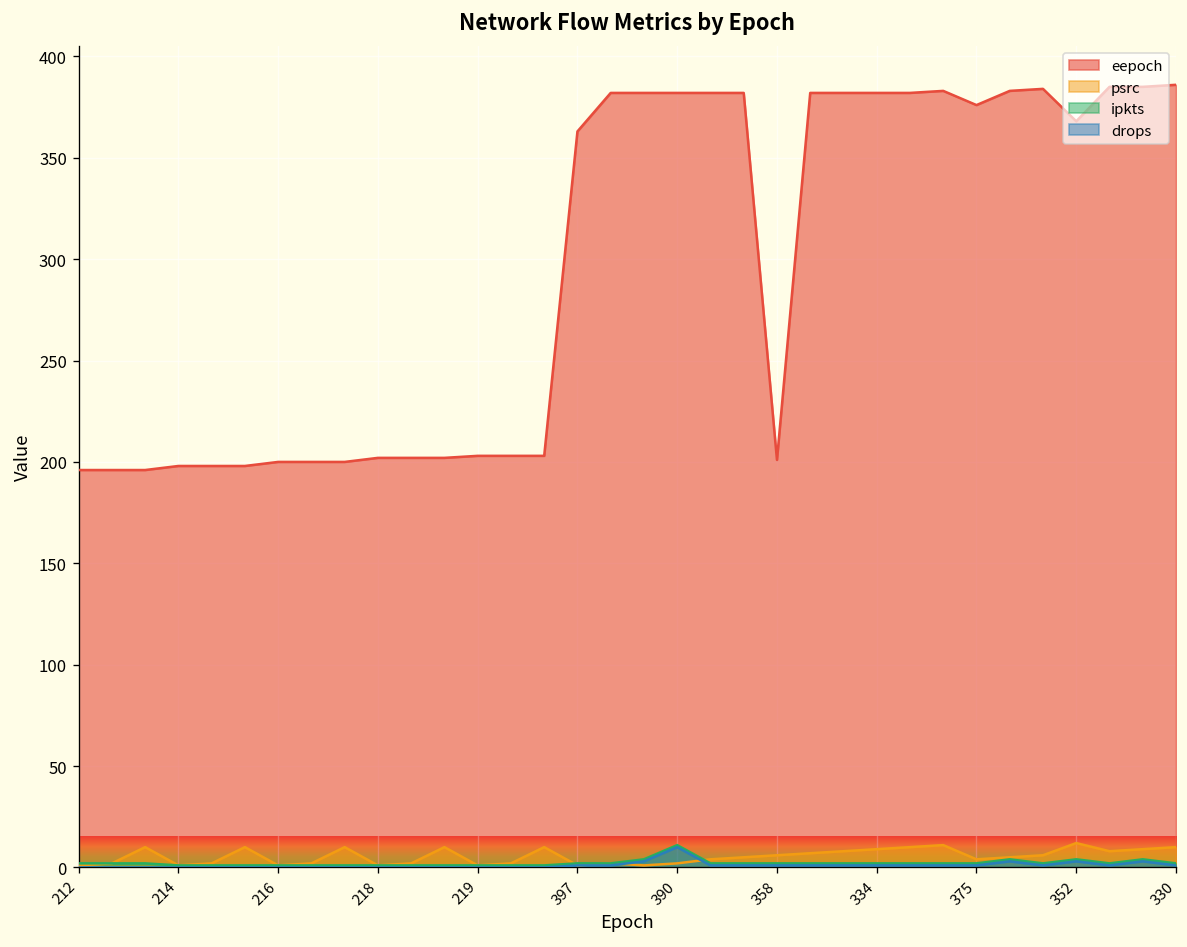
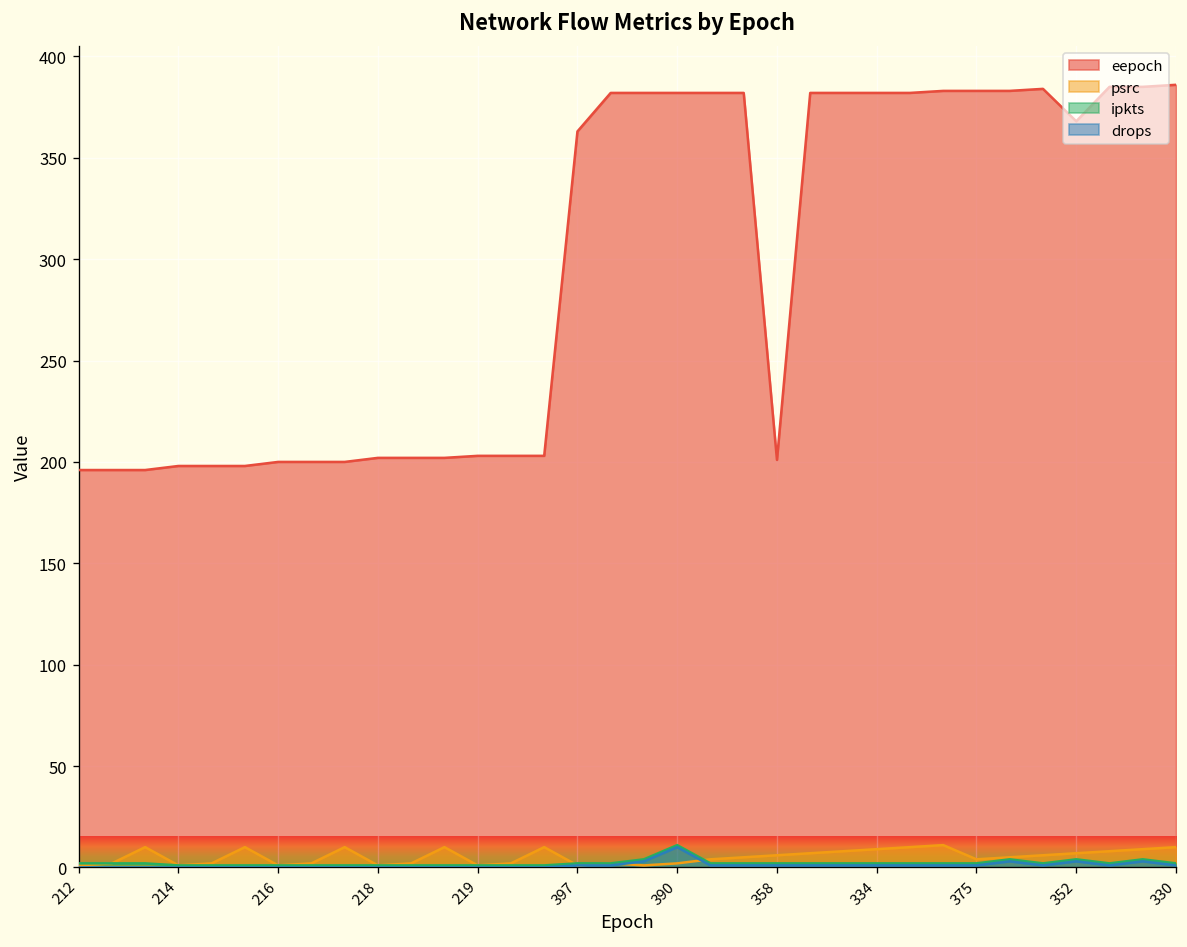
  {
    "eepoch": {
      "212": 196,
      "214": 198,
      "216": 200,
      "218": 202,
      "219": 203,
      "397": 363,
      "390": 382,
      "358": 201,
      "334": 382,
-     "375": 376,
+     "375": 383,
      "330": 386
    },
    "psrc": {
      "390": 2,
      "358": 6,
      "334": 9,
      "375": 4,
-     "352": 12,
+     "352": 7,
      "330": 10
    }
  }
